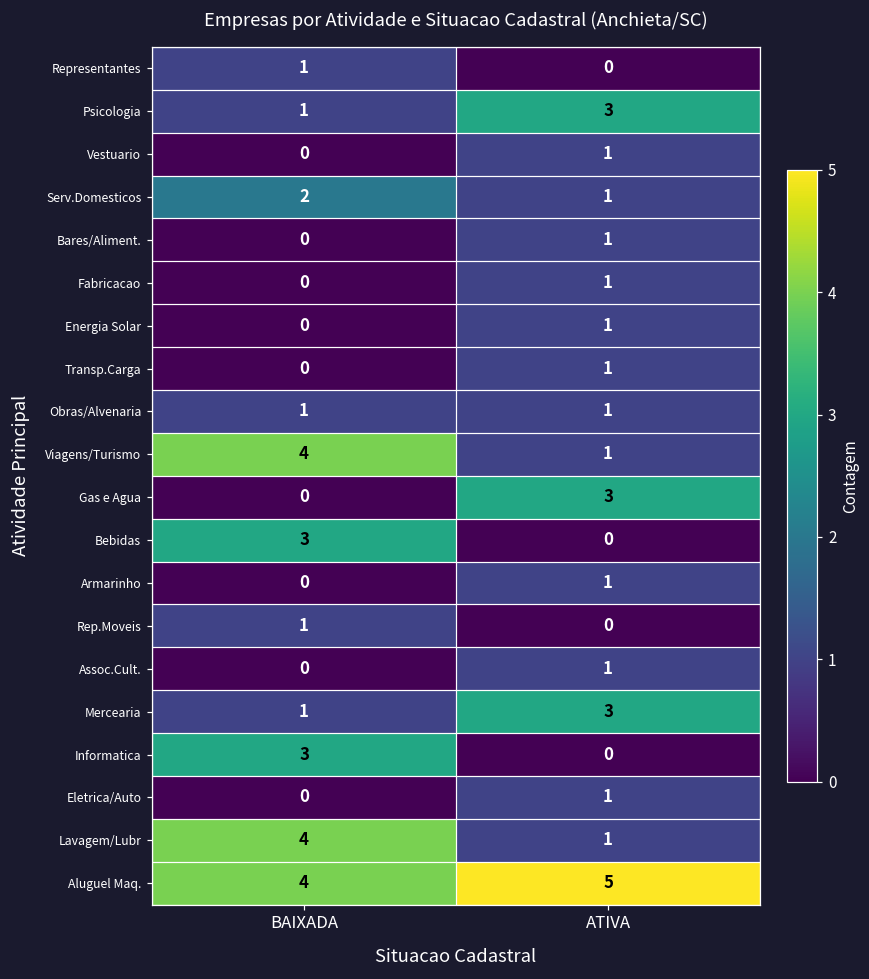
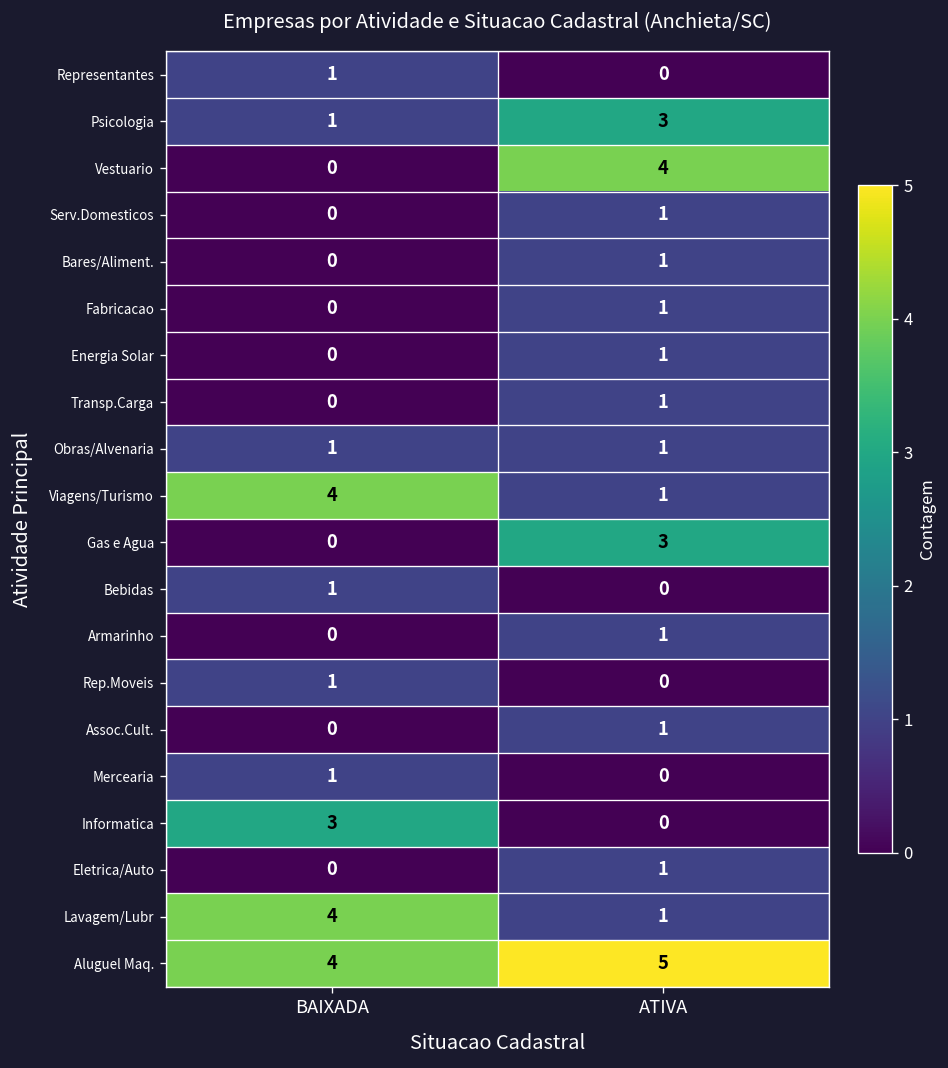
  {
    "Representantes": {
      "BAIXADA": 1,
      "ATIVA": 0
    },
    "Psicologia": {
      "BAIXADA": 1,
      "ATIVA": 3
    },
    "Vestuario": {
      "BAIXADA": 0,
-     "ATIVA": 1
+     "ATIVA": 4
    },
    "Serv.Domesticos": {
-     "BAIXADA": 2,
+     "BAIXADA": 0,
      "ATIVA": 1
    },
    "Bares/Aliment.": {
      "BAIXADA": 0,
      "ATIVA": 1
    },
    "Fabricacao": {
      "BAIXADA": 0,
      "ATIVA": 1
    },
    "Energia Solar": {
      "BAIXADA": 0,
      "ATIVA": 1
    },
    "Transp.Carga": {
      "BAIXADA": 0,
      "ATIVA": 1
    },
    "Obras/Alvenaria": {
      "BAIXADA": 1,
      "ATIVA": 1
    },
    "Viagens/Turismo": {
      "BAIXADA": 4,
      "ATIVA": 1
    },
    "Gas e Agua": {
      "BAIXADA": 0,
      "ATIVA": 3
    },
    "Bebidas": {
-     "BAIXADA": 3,
+     "BAIXADA": 1,
      "ATIVA": 0
    },
    "Armarinho": {
      "BAIXADA": 0,
      "ATIVA": 1
    },
    "Rep.Moveis": {
      "BAIXADA": 1,
      "ATIVA": 0
    },
    "Assoc.Cult.": {
      "BAIXADA": 0,
      "ATIVA": 1
    },
    "Mercearia": {
      "BAIXADA": 1,
-     "ATIVA": 3
+     "ATIVA": 0
    },
    "Informatica": {
      "BAIXADA": 3,
      "ATIVA": 0
    },
    "Eletrica/Auto": {
      "BAIXADA": 0,
      "ATIVA": 1
    },
    "Lavagem/Lubr": {
      "BAIXADA": 4,
      "ATIVA": 1
    },
    "Aluguel Maq.": {
      "BAIXADA": 4,
      "ATIVA": 5
    }
  }
